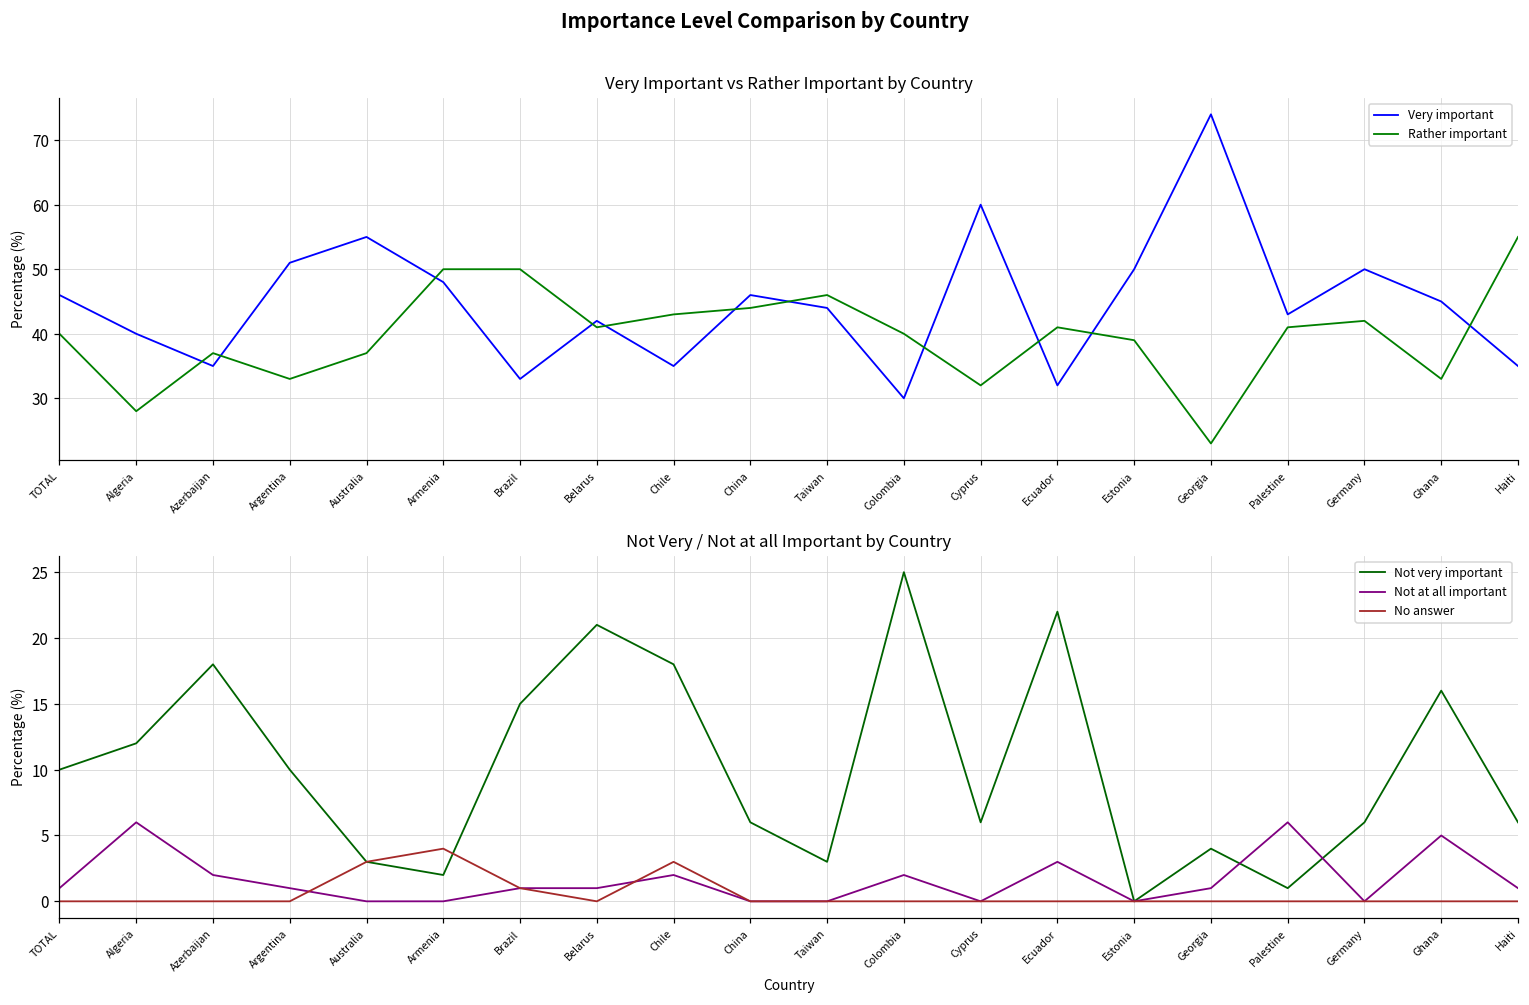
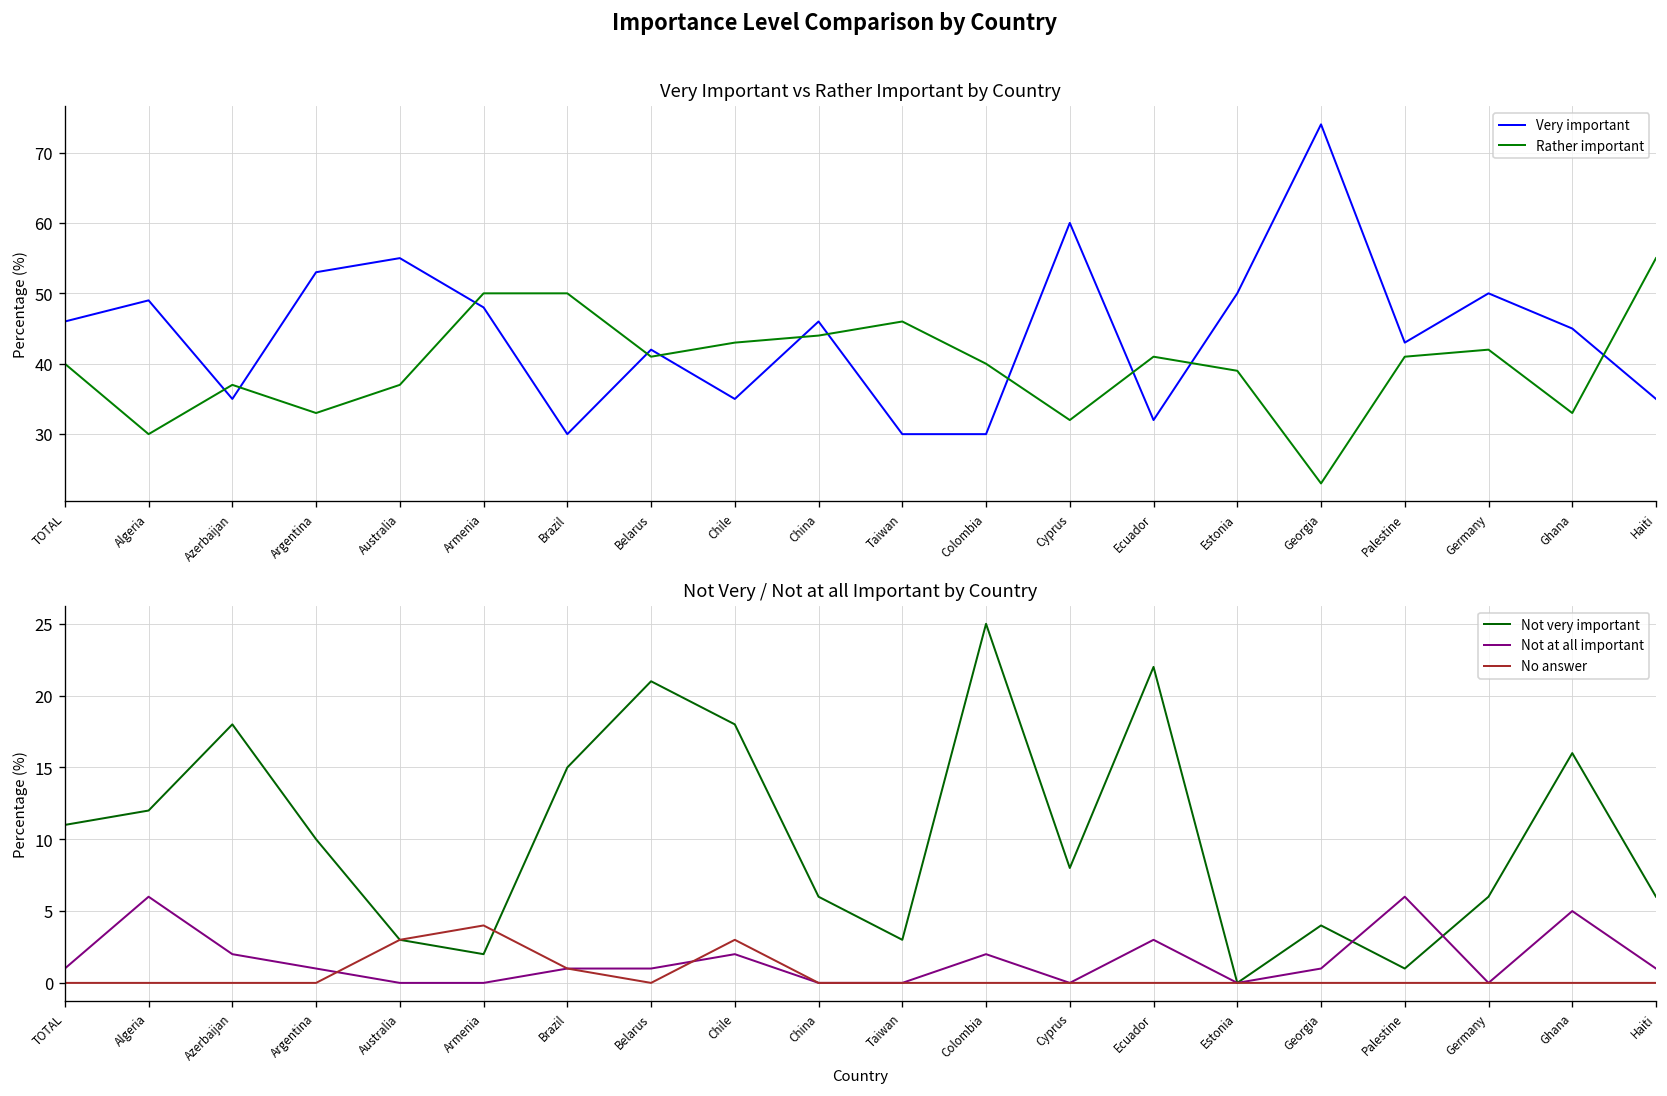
  {
    "Very Important vs Rather Important by Country": {
      "Very important": {
        "TOTAL": 46,
-       "Algeria": 40,
+       "Algeria": 49,
        "Azerbaijan": 35,
-       "Argentina": 51,
+       "Argentina": 53,
        "Australia": 55,
        "Armenia": 48,
-       "Brazil": 33,
+       "Brazil": 30,
        "Belarus": 42,
        "Chile": 35,
        "China": 46,
-       "Taiwan": 44,
+       "Taiwan": 30,
        "Colombia": 30,
        "Cyprus": 60,
        "Ecuador": 32,
        "Estonia": 50,
        "Georgia": 74,
        "Palestine": 43,
        "Germany": 50,
        "Ghana": 45,
        "Haiti": 35
      },
      "Rather important": {
        "TOTAL": 40,
-       "Algeria": 28,
+       "Algeria": 30,
        "Azerbaijan": 37,
        "Argentina": 33,
        "Australia": 37,
        "Armenia": 50,
        "Brazil": 50,
        "Belarus": 41,
        "Chile": 43,
        "China": 44,
        "Taiwan": 46,
        "Colombia": 40,
        "Cyprus": 32,
        "Ecuador": 41,
        "Estonia": 39,
        "Georgia": 23,
        "Palestine": 41,
        "Germany": 42,
        "Ghana": 33,
        "Haiti": 55
      }
    },
    "Not Very / Not at all Important by Country": {
      "Not very important": {
-       "TOTAL": 10,
+       "TOTAL": 11,
        "Algeria": 12,
        "Azerbaijan": 18,
        "Argentina": 10,
        "Armenia": 2,
        "Brazil": 15,
        "Belarus": 21,
        "Chile": 18,
        "China": 6,
        "Taiwan": 3,
        "Colombia": 25,
-       "Cyprus": 6,
+       "Cyprus": 8,
        "Ecuador": 22,
        "Georgia": 4,
        "Palestine": 1,
        "Germany": 6,
        "Ghana": 16,
        "Haiti": 6
      },
      "Not at all important": {
        "TOTAL": 1,
        "Algeria": 6,
        "Azerbaijan": 2,
        "Argentina": 1,
        "Australia": 0,
        "Armenia": 0,
        "Belarus": 1,
        "Chile": 2,
        "Colombia": 2,
        "Ecuador": 3,
        "Georgia": 1,
        "Palestine": 6,
        "Ghana": 5,
        "Haiti": 1
      },
      "No answer": {
        "TOTAL": 0,
        "Algeria": 0,
        "Azerbaijan": 0,
        "Argentina": 0,
        "Armenia": 4,
        "Belarus": 0,
        "Chile": 3,
        "Colombia": 0,
        "Ecuador": 0,
        "Georgia": 0,
        "Palestine": 0,
        "Ghana": 0,
        "Haiti": 0
      }
    }
  }
